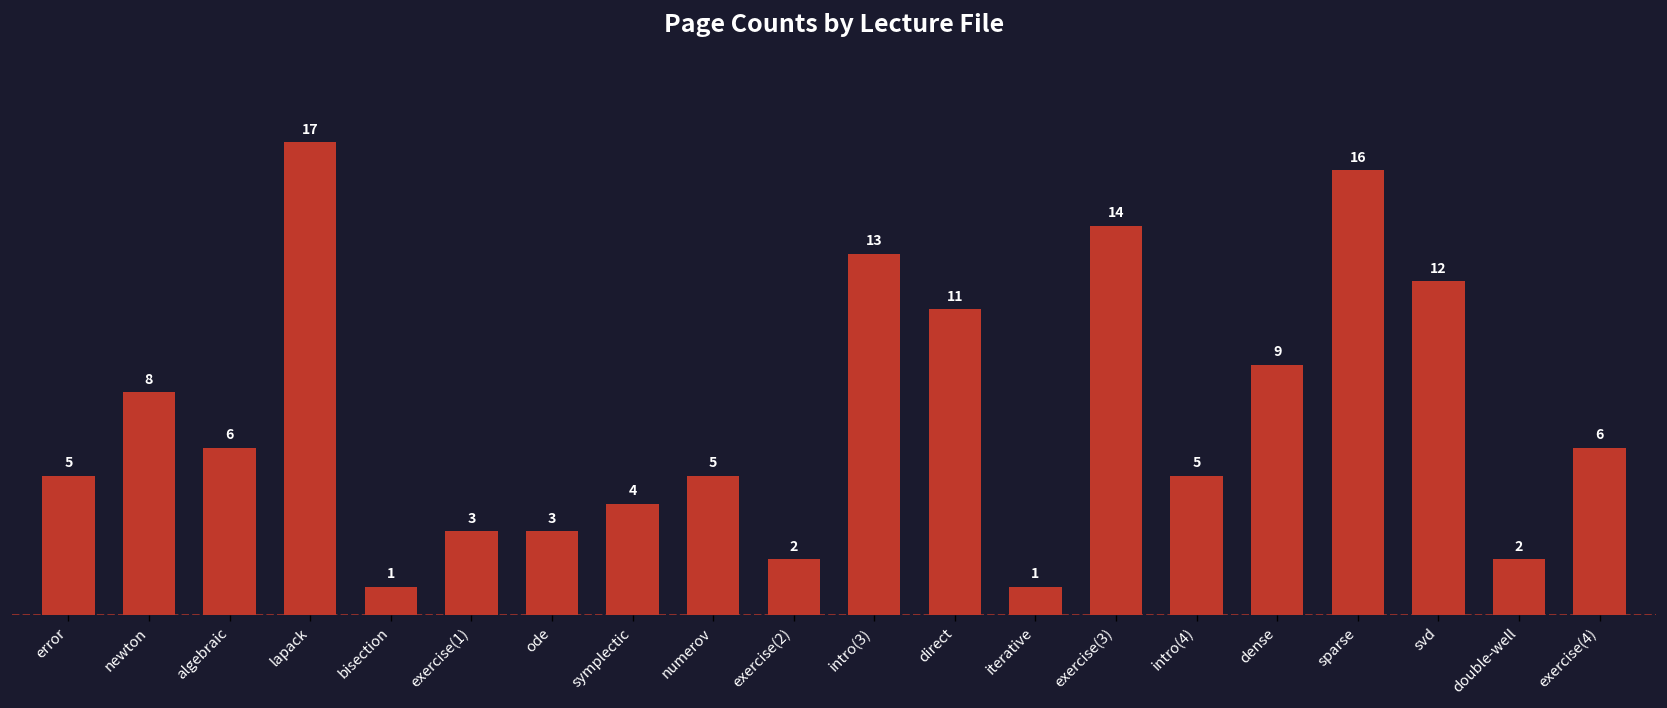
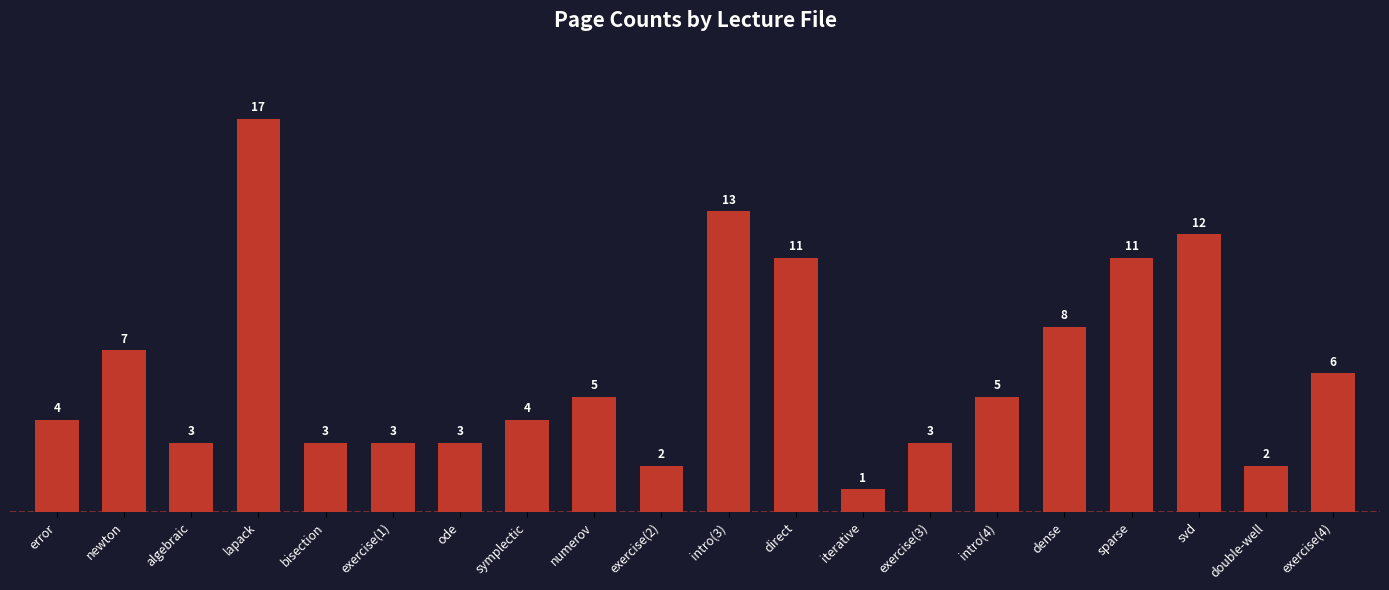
  {
-   "error": 5,
-   "newton": 8,
-   "algebraic": 6,
+   "error": 4,
+   "newton": 7,
+   "algebraic": 3,
    "lapack": 17,
-   "bisection": 1,
+   "bisection": 3,
    "exercise(1)": 3,
    "ode": 3,
    "symplectic": 4,
    "numerov": 5,
    "exercise(2)": 2,
    "intro(3)": 13,
    "direct": 11,
    "iterative": 1,
-   "exercise(3)": 14,
+   "exercise(3)": 3,
    "intro(4)": 5,
-   "dense": 9,
-   "sparse": 16,
+   "dense": 8,
+   "sparse": 11,
    "svd": 12,
    "double-well": 2,
    "exercise(4)": 6
  }
